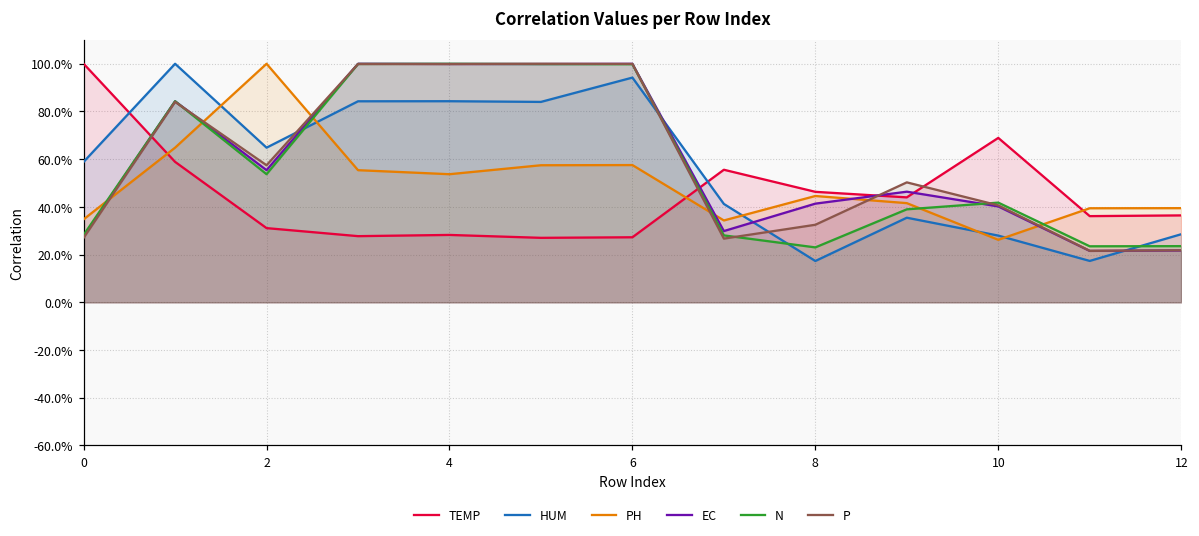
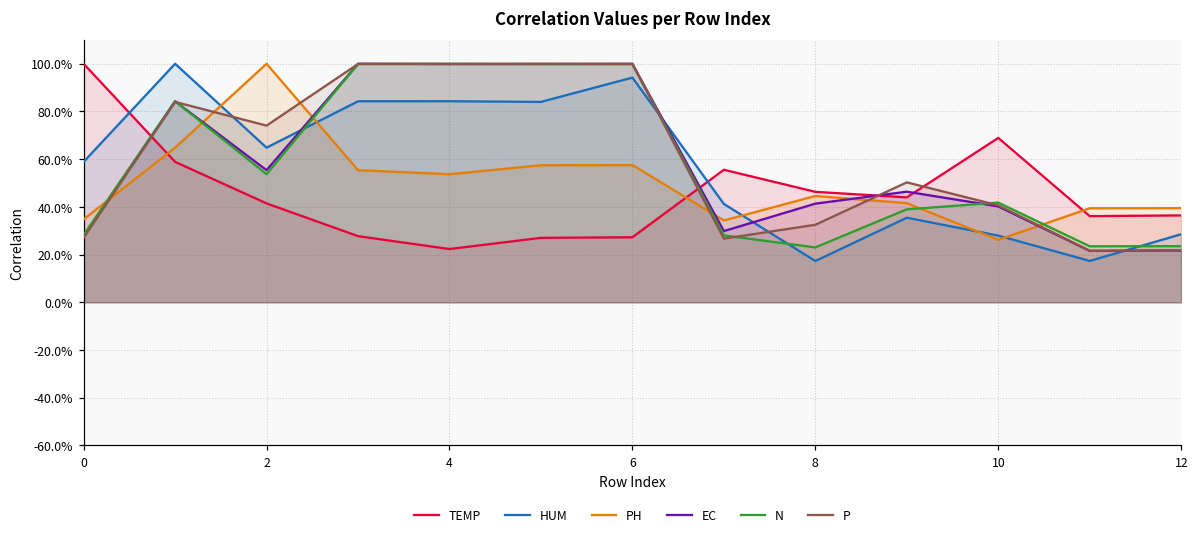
  {
    "TEMP": {
      "0": "100%",
-     "2": "31%",
-     "4": "28%",
+     "2": "41%",
+     "4": "22%",
      "6": "27%",
      "8": "46%",
      "10": "69%",
      "12": "36%"
    },
    "HUM": {
      "0": "59%",
      "2": "65%",
      "4": "84%",
      "6": "94%",
      "8": "17%",
      "10": "28%",
      "12": "29%"
    },
    "PH": {
      "0": "35%",
      "2": "100%",
      "4": "54%",
      "6": "58%",
      "8": "45%",
      "10": "26%",
      "12": "39%"
    },
    "EC": {
      "2": "55%",
      "8": "41%"
    },
    "N": {
      "2": "54%",
      "8": "23%",
      "12": "24%"
    },
    "P": {
-     "2": "57%",
+     "2": "74%",
      "8": "33%"
    }
  }
